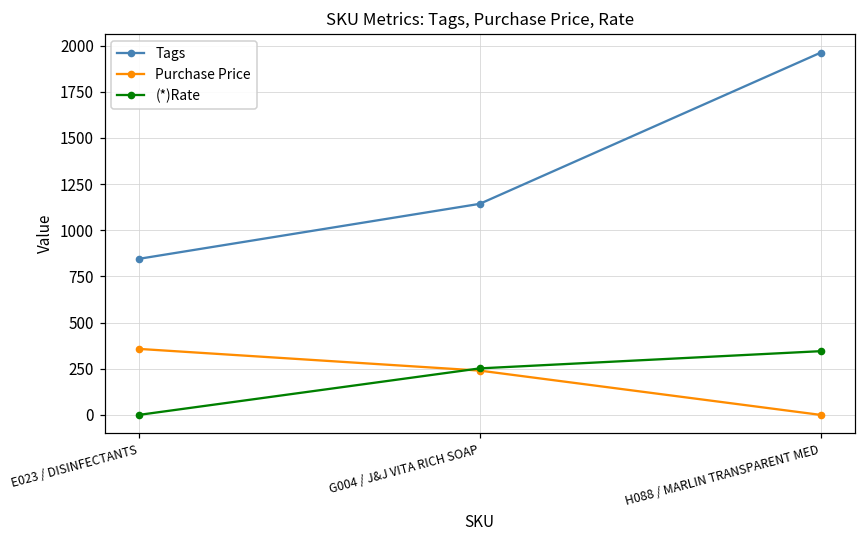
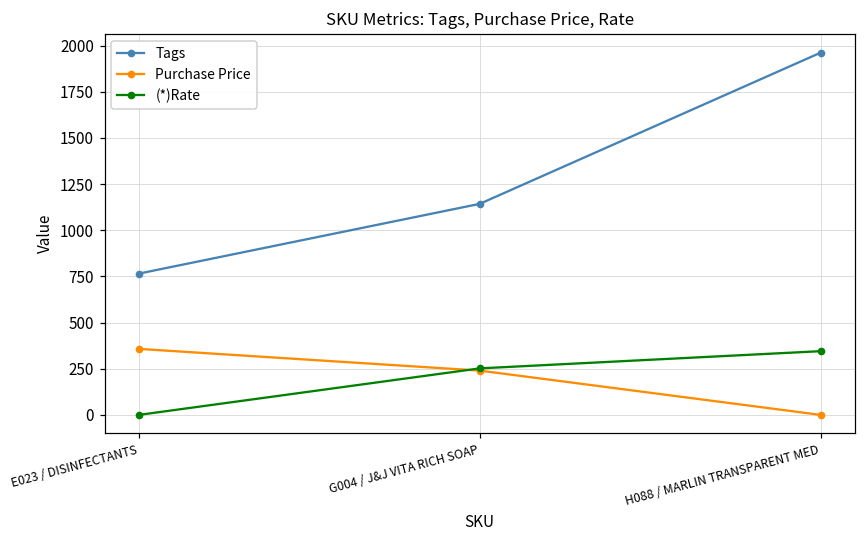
  {
    "Tags": {
-     "E023 / DISINFECTANTS": 850,
+     "E023 / DISINFECTANTS": 770,
      "G004 / J&J VITA RICH SOAP": 1140,
      "H088 / MARLIN TRANSPARENT MED": 1960
    },
    "Purchase Price": {
      "E023 / DISINFECTANTS": 360,
      "H088 / MARLIN TRANSPARENT MED": 0
    },
    "(*)Rate": {
      "E023 / DISINFECTANTS": 0,
      "H088 / MARLIN TRANSPARENT MED": 350
    }
  }
